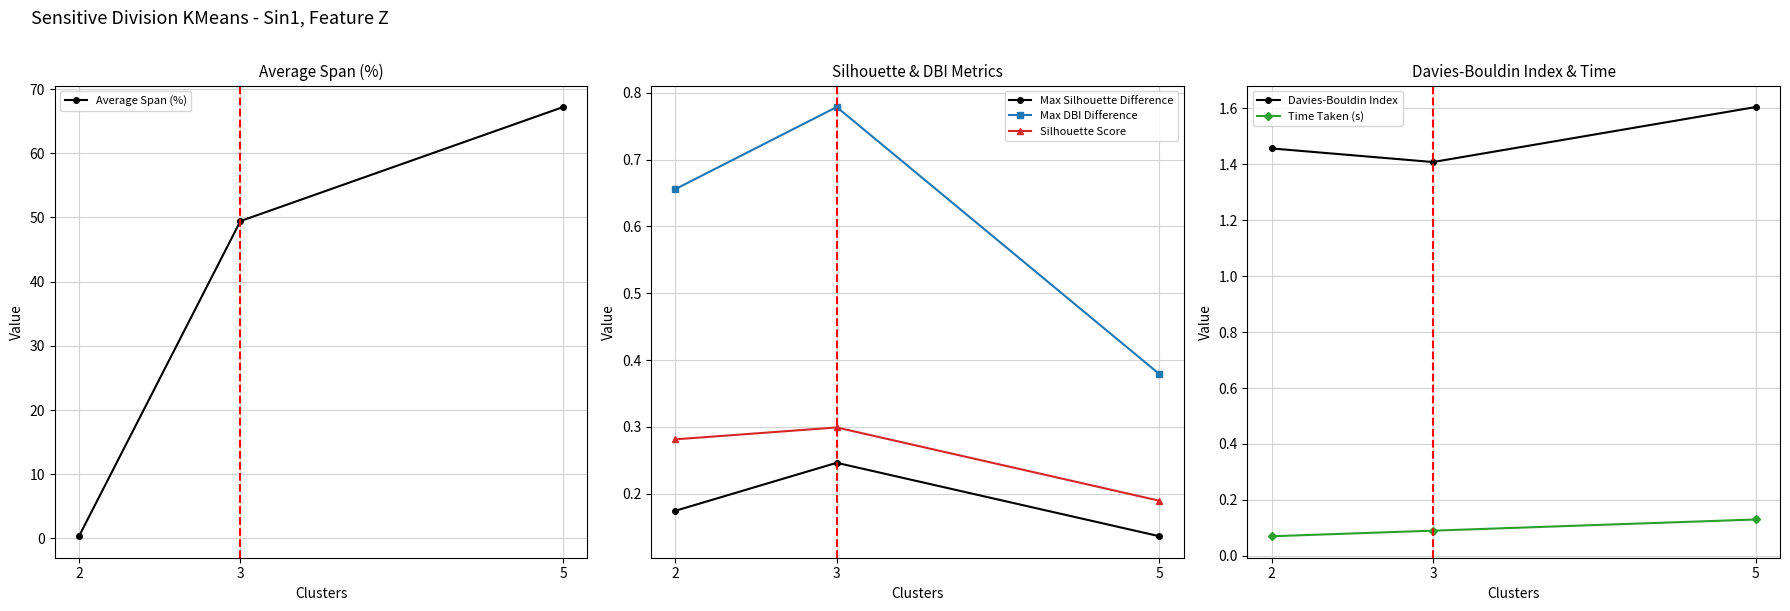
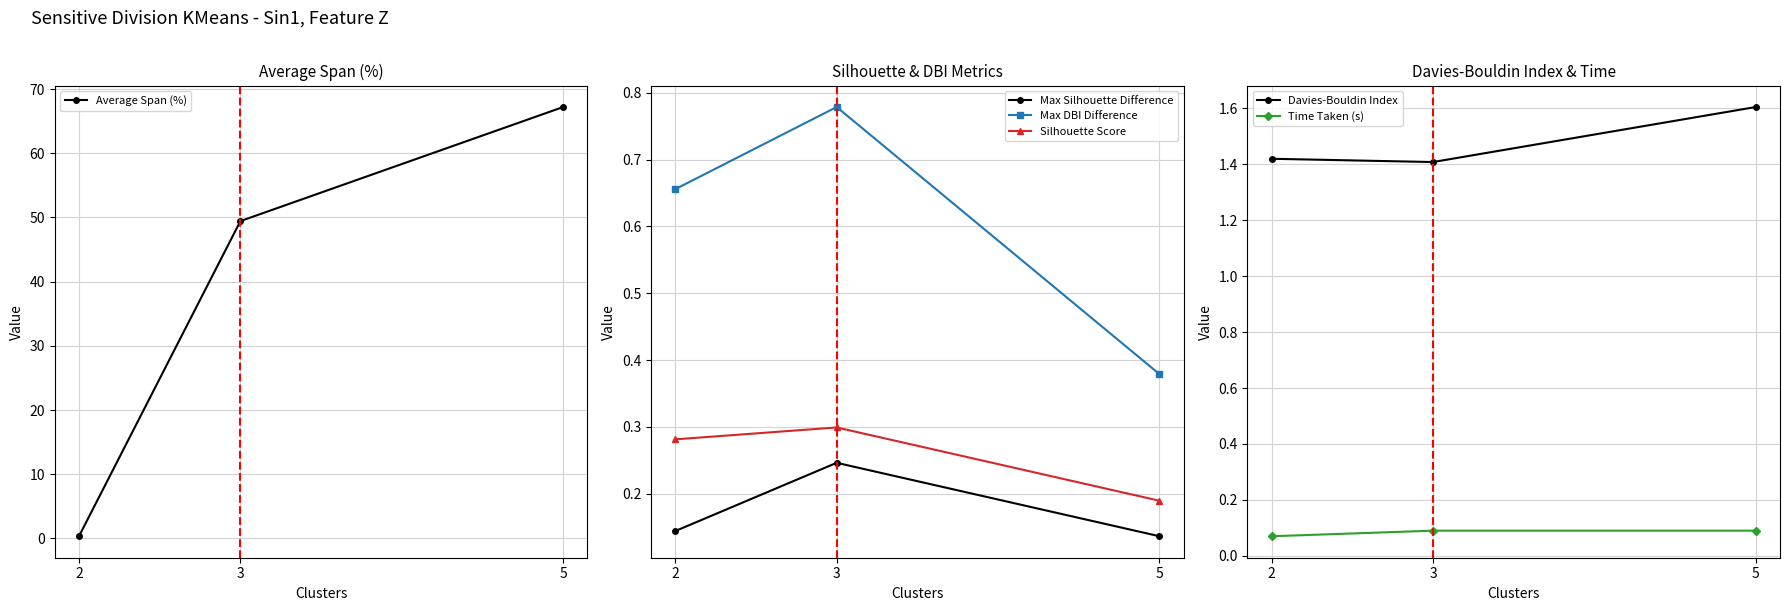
  {
    "Average Span (%)": {
      "2": 0,
      "3": 49,
      "5": 67
    },
    "Silhouette & DBI Metrics": {
      "Max Silhouette Difference": {
-       "2": 0.17,
+       "2": 0.14,
        "3": 0.25,
        "5": 0.14
      },
      "Max DBI Difference": {
        "2": 0.66,
        "3": 0.78,
        "5": 0.38
      },
      "Silhouette Score": {
        "2": 0.28,
        "3": 0.30,
        "5": 0.19
      }
    },
    "Davies-Bouldin Index & Time": {
      "Davies-Bouldin Index": {
-       "2": 1.46,
+       "2": 1.42,
        "3": 1.41,
        "5": 1.61
      },
      "Time Taken (s)": {
        "2": 0.07,
        "3": 0.09,
-       "5": 0.13
+       "5": 0.09
      }
    }
  }
